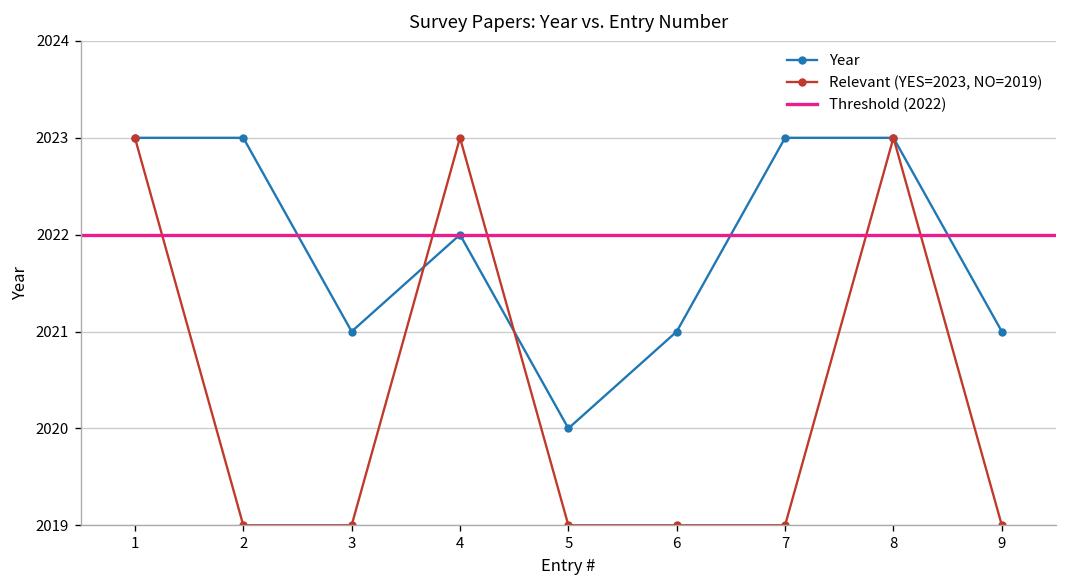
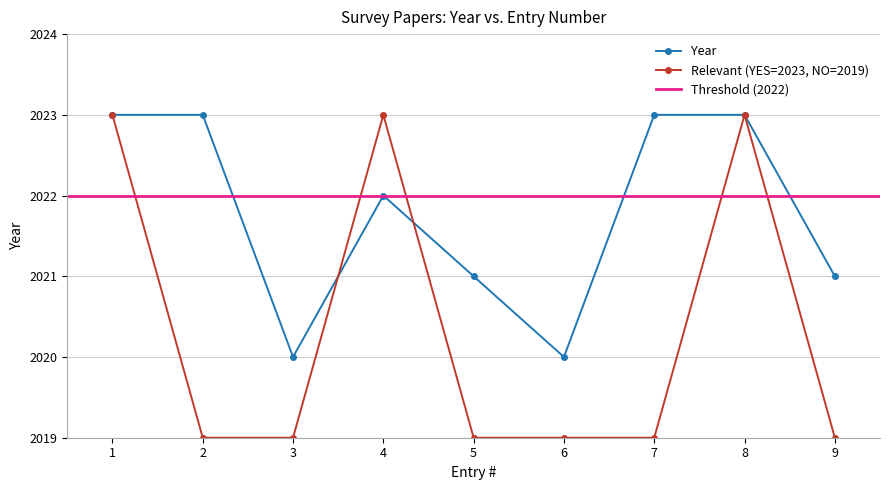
  {
    "Year": {
      "2": 2023,
-     "3": 2021,
+     "3": 2020,
      "4": 2022,
-     "5": 2020,
-     "6": 2021,
+     "5": 2021,
+     "6": 2020,
      "7": 2023,
      "9": 2021
    },
    "Relevant (YES=2023, NO=2019)": {
      "2": 2019,
      "3": 2019,
      "4": 2023,
      "5": 2019,
      "6": 2019,
      "7": 2019,
      "9": 2019
    }
  }
